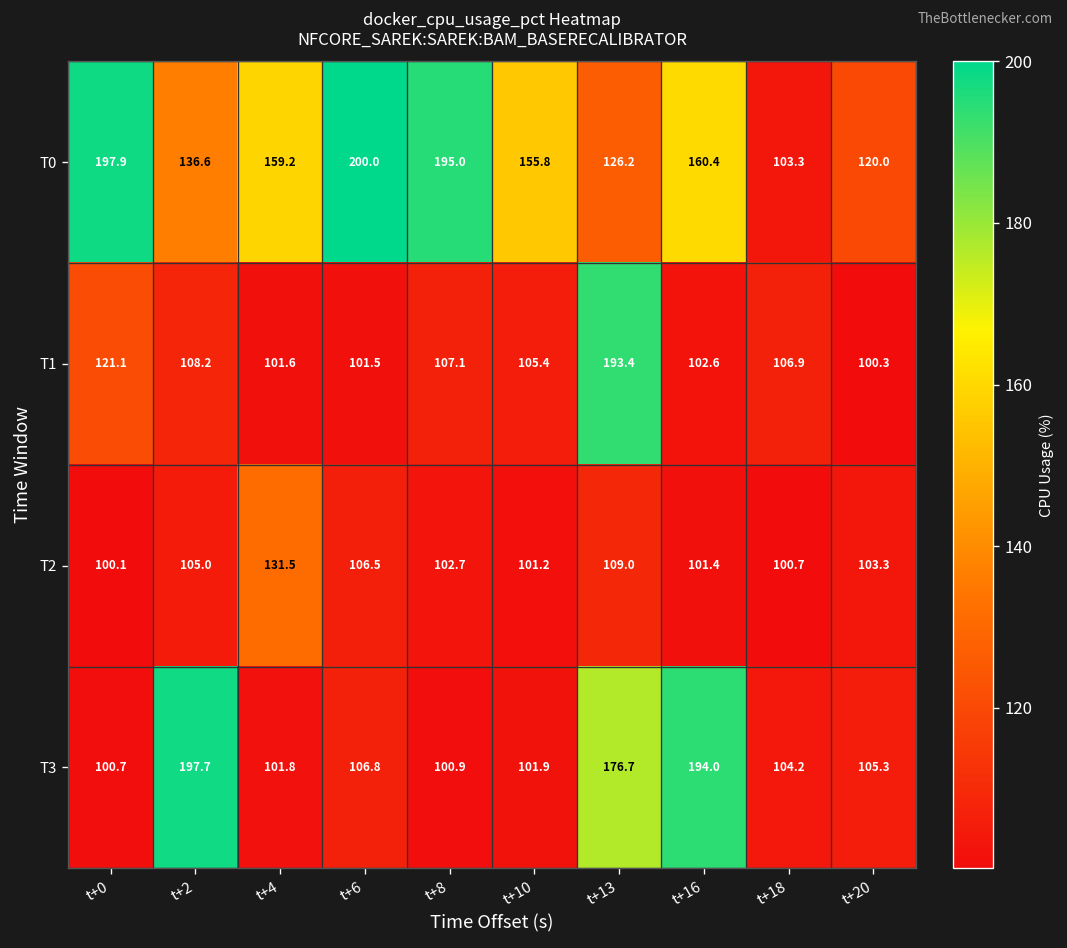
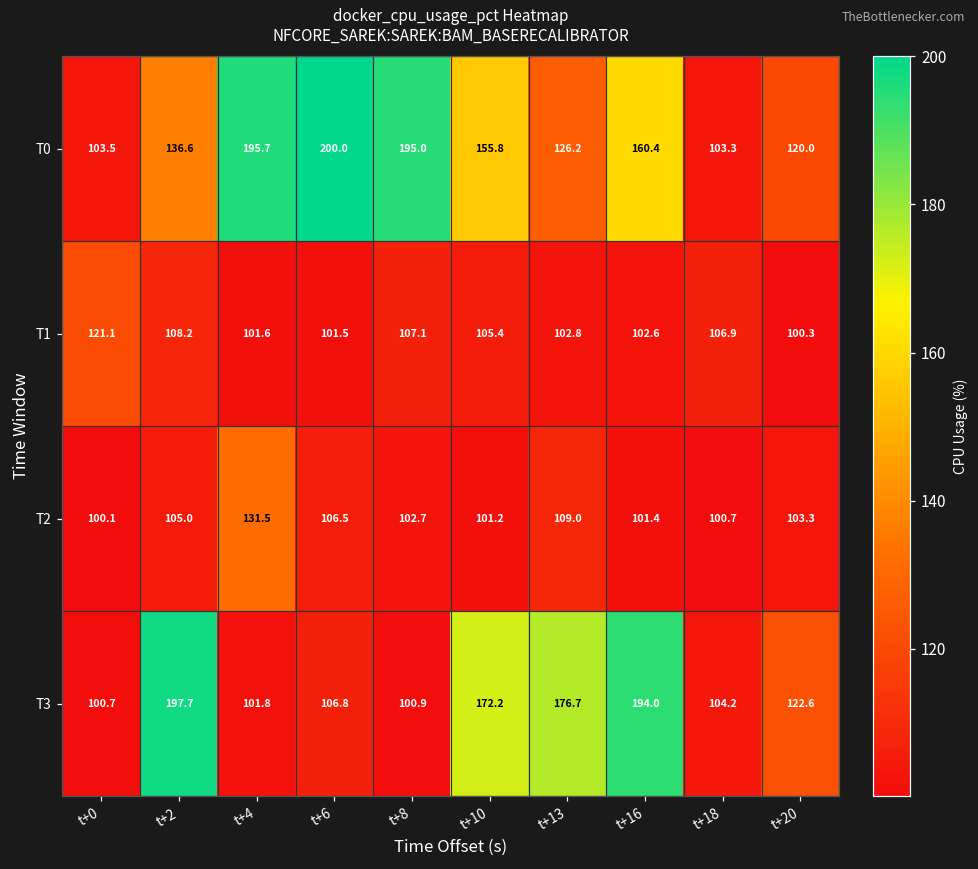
  {
    "T0": {
-     "t+0": 197.9,
+     "t+0": 103.5,
      "t+2": 136.6,
-     "t+4": 159.2,
+     "t+4": 195.7,
      "t+6": 200.0,
      "t+8": 195.0,
      "t+10": 155.8,
      "t+13": 126.2,
      "t+16": 160.4,
      "t+18": 103.3,
      "t+20": 120.0
    },
    "T1": {
      "t+0": 121.1,
      "t+2": 108.2,
      "t+4": 101.6,
      "t+6": 101.5,
      "t+8": 107.1,
      "t+10": 105.4,
-     "t+13": 193.4,
+     "t+13": 102.8,
      "t+16": 102.6,
      "t+18": 106.9,
      "t+20": 100.3
    },
    "T2": {
      "t+0": 100.1,
      "t+2": 105.0,
      "t+4": 131.5,
      "t+6": 106.5,
      "t+8": 102.7,
      "t+10": 101.2,
      "t+13": 109.0,
      "t+16": 101.4,
      "t+18": 100.7,
      "t+20": 103.3
    },
    "T3": {
      "t+0": 100.7,
      "t+2": 197.7,
      "t+4": 101.8,
      "t+6": 106.8,
      "t+8": 100.9,
-     "t+10": 101.9,
+     "t+10": 172.2,
      "t+13": 176.7,
      "t+16": 194.0,
      "t+18": 104.2,
-     "t+20": 105.3
+     "t+20": 122.6
    }
  }
